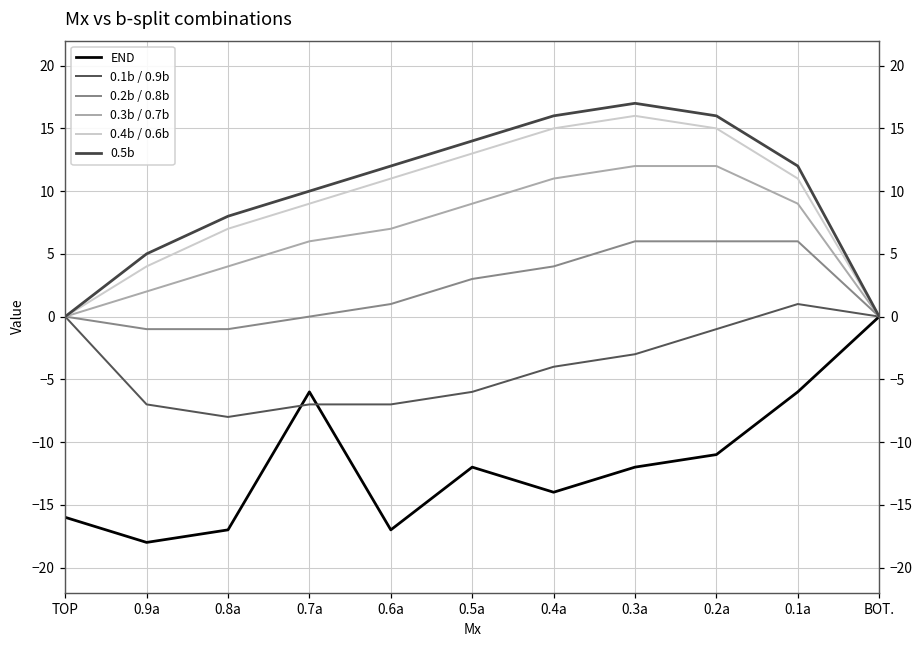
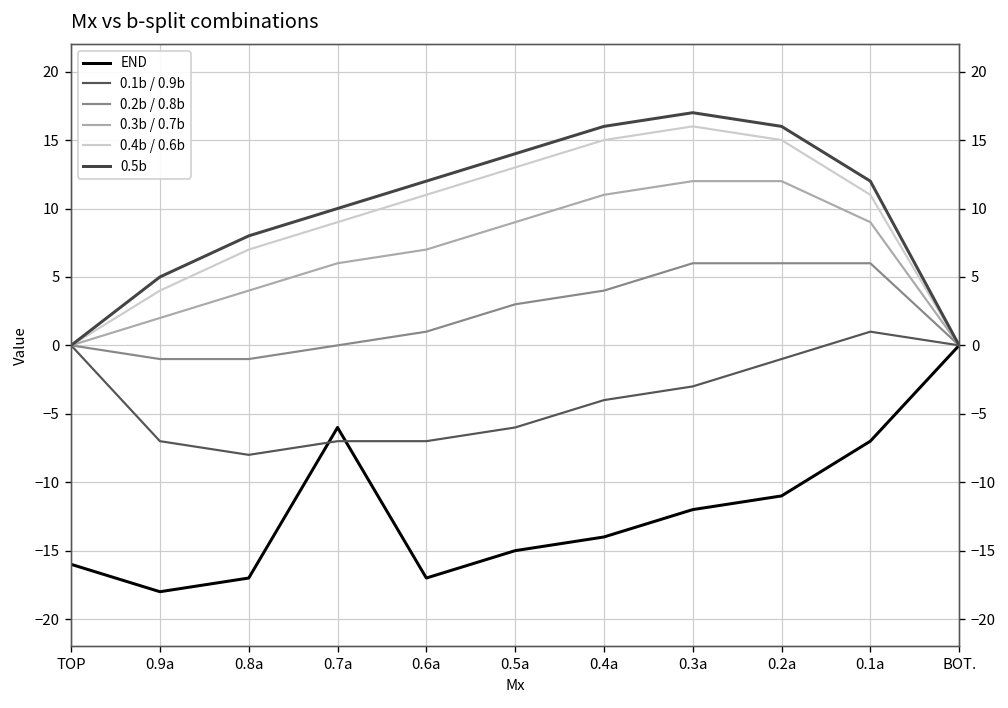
  {
    "END": {
      "TOP": -16,
      "0.9a": -18,
      "0.8a": -17,
      "0.7a": -6,
      "0.6a": -17,
-     "0.5a": -12,
+     "0.5a": -15,
      "0.4a": -14,
      "0.3a": -12,
      "0.2a": -11,
-     "0.1a": -6
+     "0.1a": -7
    }
  }
